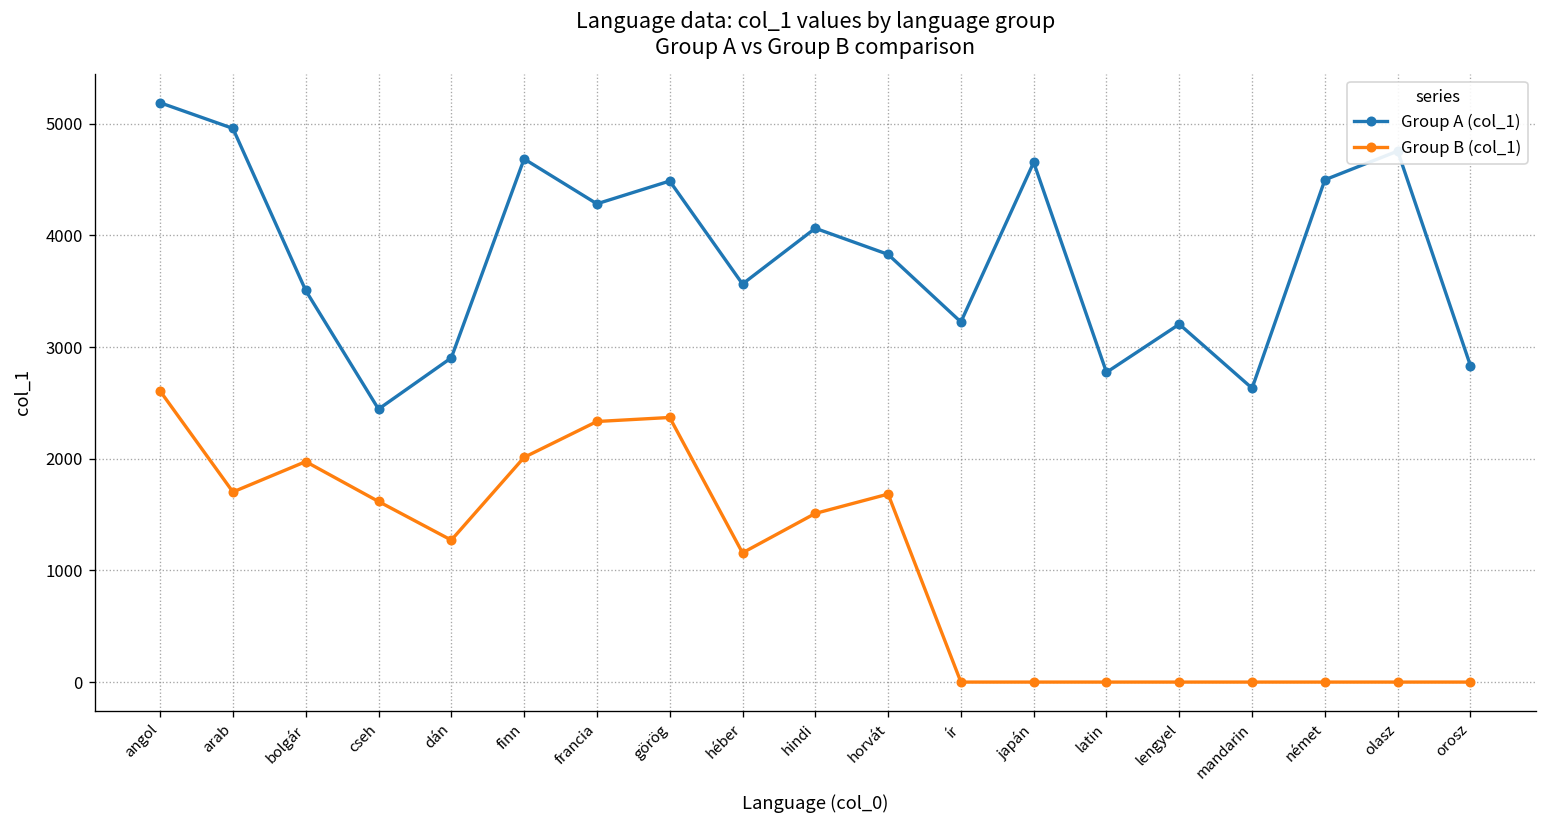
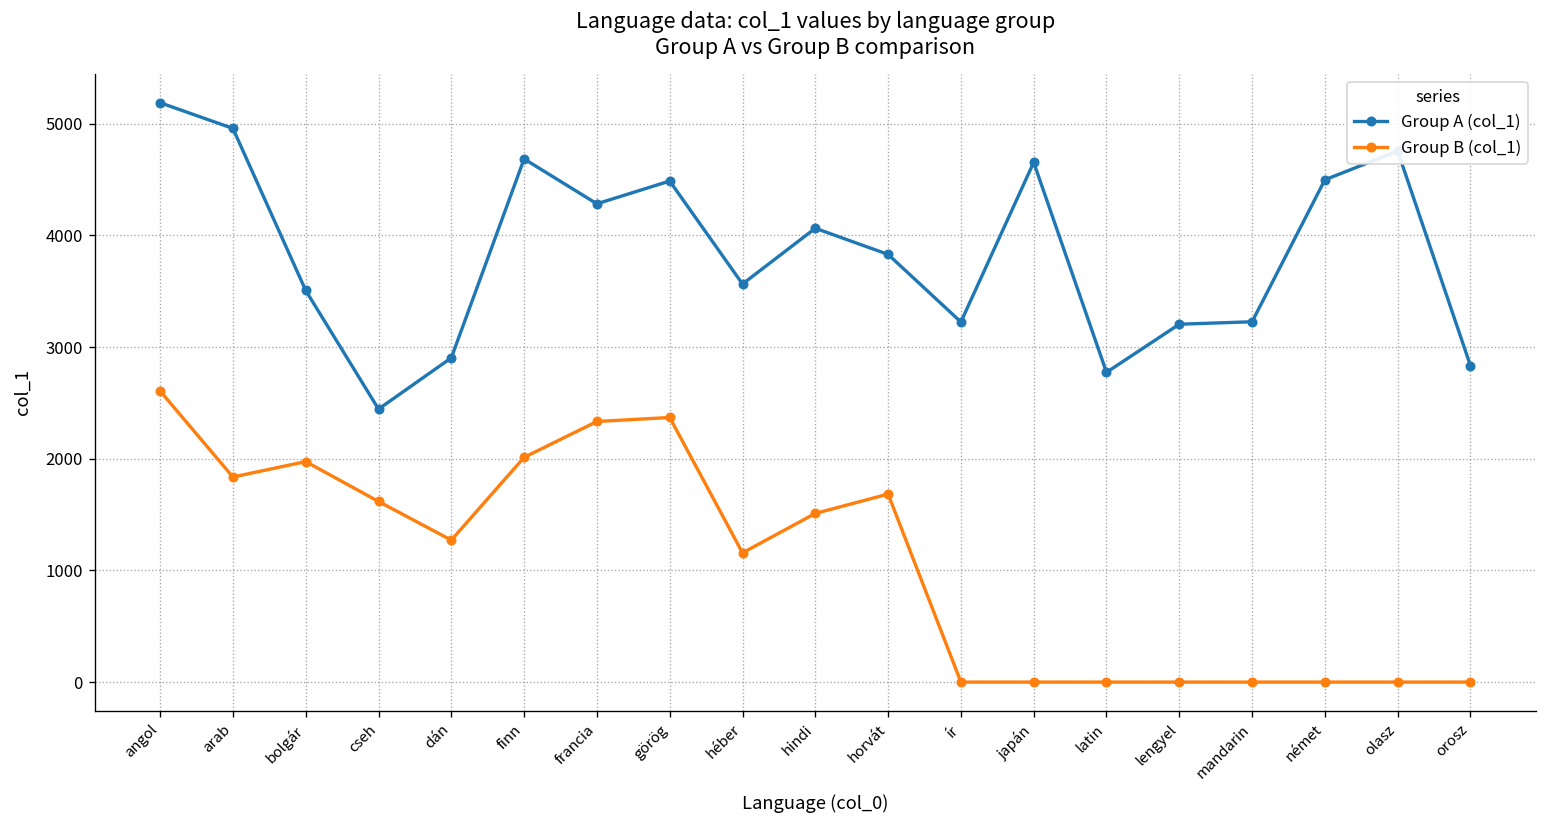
  {
    "Group A (col_1)": {
      "angol": 5200,
      "arab": 5000,
      "bolgár": 3500,
      "cseh": 2400,
      "dán": 2900,
      "finn": 4700,
      "francia": 4300,
      "görög": 4500,
      "héber": 3600,
      "hindi": 4100,
      "horvát": 3800,
      "ír": 3200,
      "japán": 4700,
      "latin": 2800,
      "lengyel": 3200,
-     "mandarin": 2600,
+     "mandarin": 3200,
      "német": 4500,
      "orosz": 2800
    },
    "Group B (col_1)": {
      "angol": 2600,
-     "arab": 1700,
+     "arab": 1800,
      "bolgár": 2000,
      "cseh": 1600,
      "dán": 1300,
      "finn": 2000,
      "francia": 2300,
      "görög": 2400,
      "héber": 1200,
      "hindi": 1500,
      "horvát": 1700,
      "ír": 0,
      "japán": 0,
      "latin": 0,
      "lengyel": 0,
      "mandarin": 0,
      "német": 0,
      "olasz": 0,
      "orosz": 0
    }
  }
